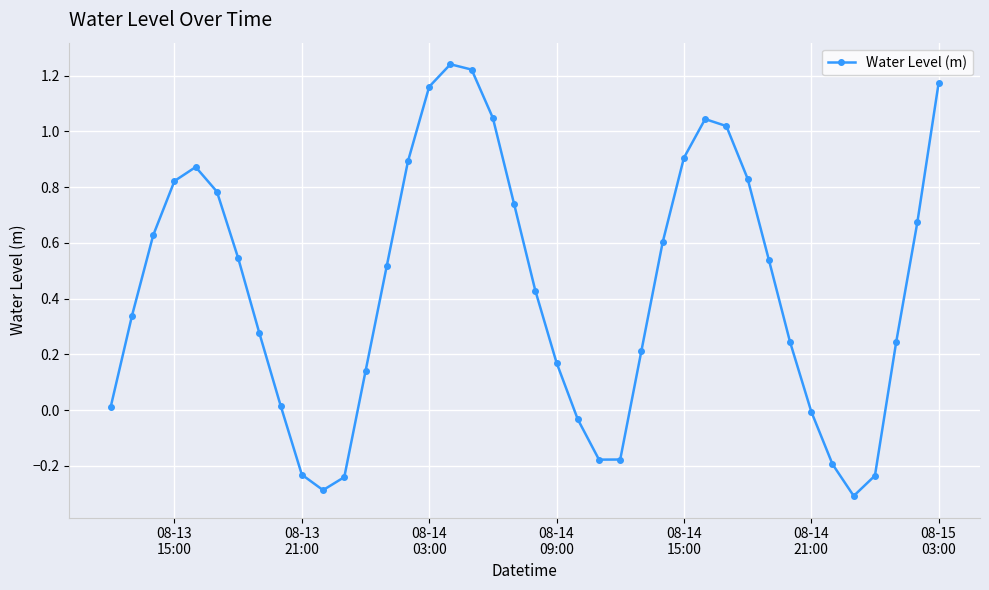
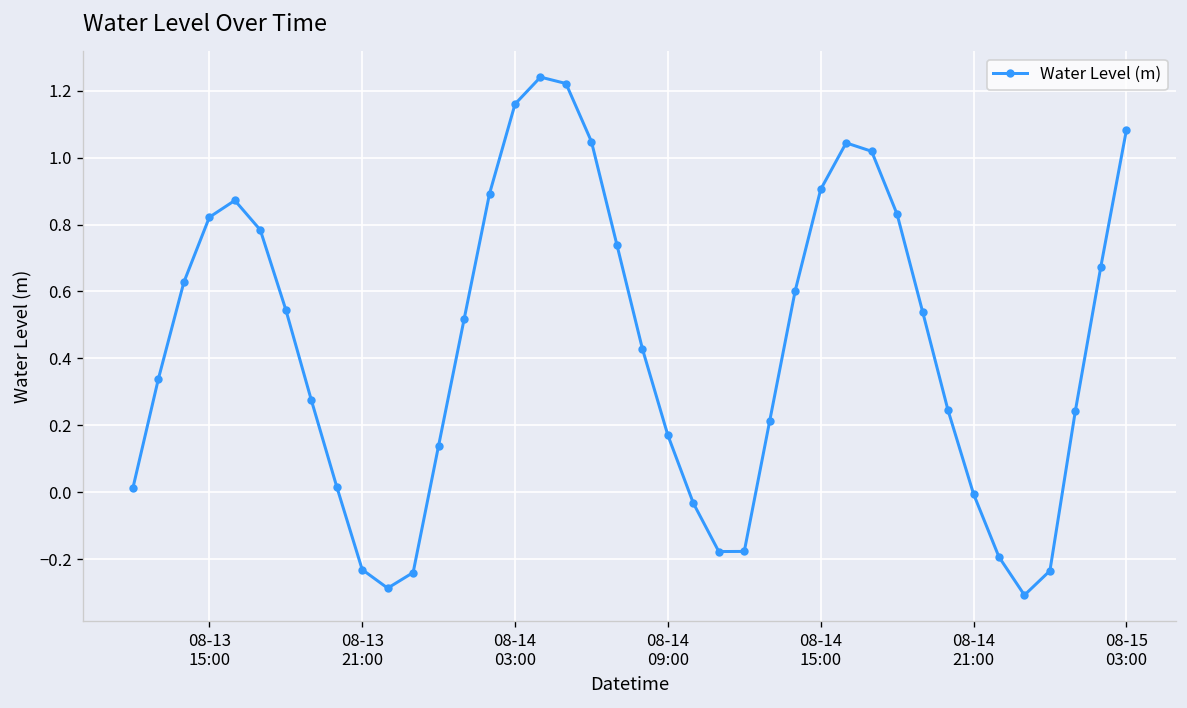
  {
    "08-13 15:00": 0.82,
    "08-13 21:00": -0.23,
    "08-14 03:00": 1.16,
    "08-14 09:00": 0.17,
    "08-14 15:00": 0.90,
    "08-14 21:00": 0.00,
-   "08-15 03:00": 1.17
+   "08-15 03:00": 1.08
  }
